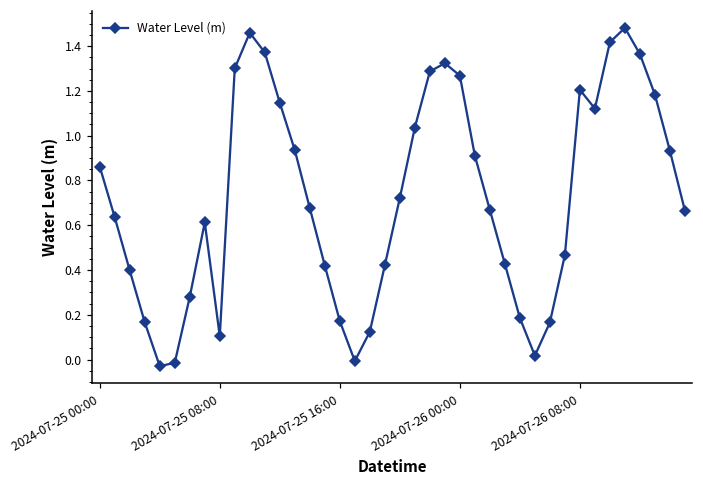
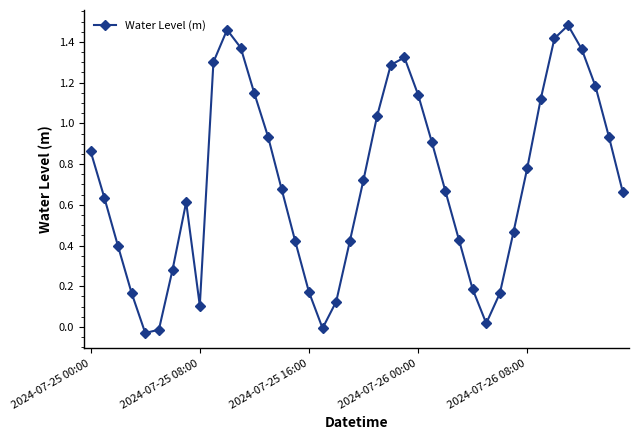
  {
    "2024-07-25 00:00": 0.86,
    "2024-07-25 08:00": 0.10,
    "2024-07-25 16:00": 0.17,
-   "2024-07-26 00:00": 1.27,
-   "2024-07-26 08:00": 1.20
+   "2024-07-26 00:00": 1.14,
+   "2024-07-26 08:00": 0.78
  }
